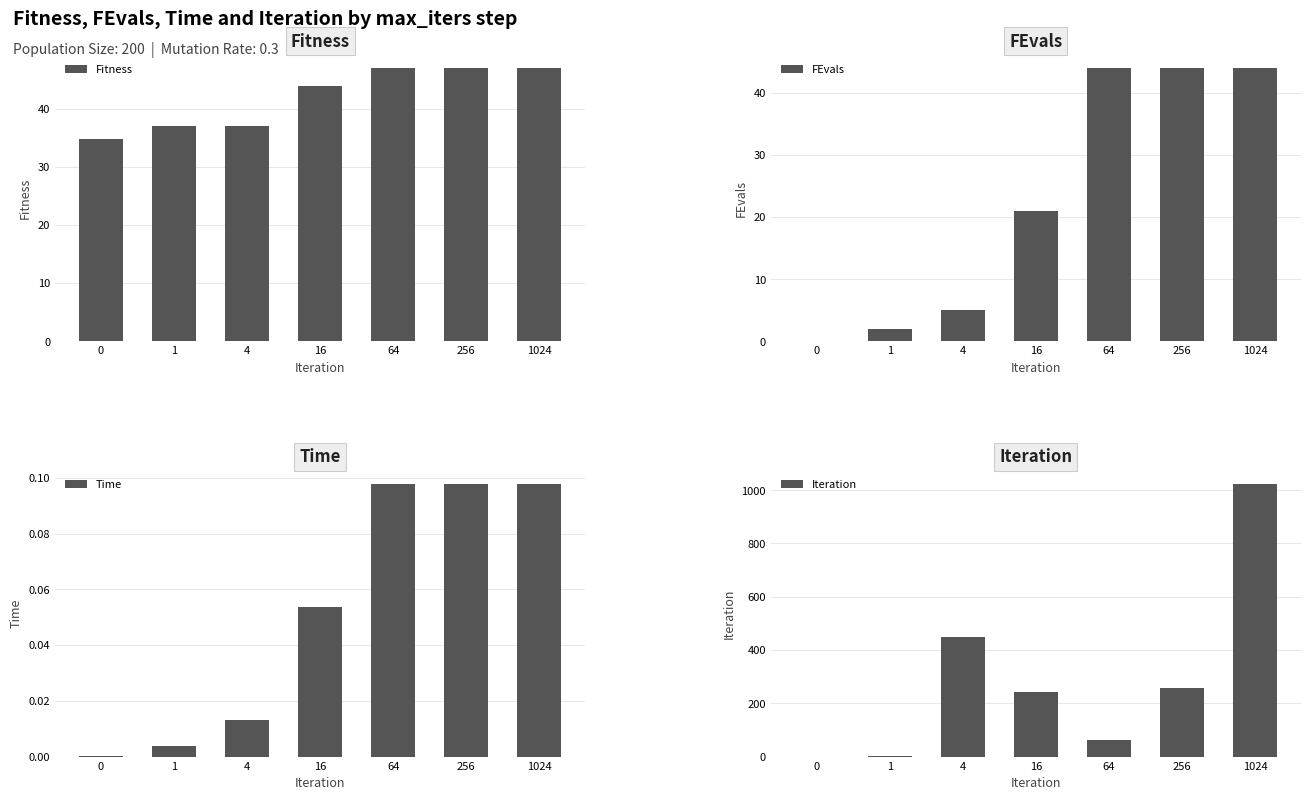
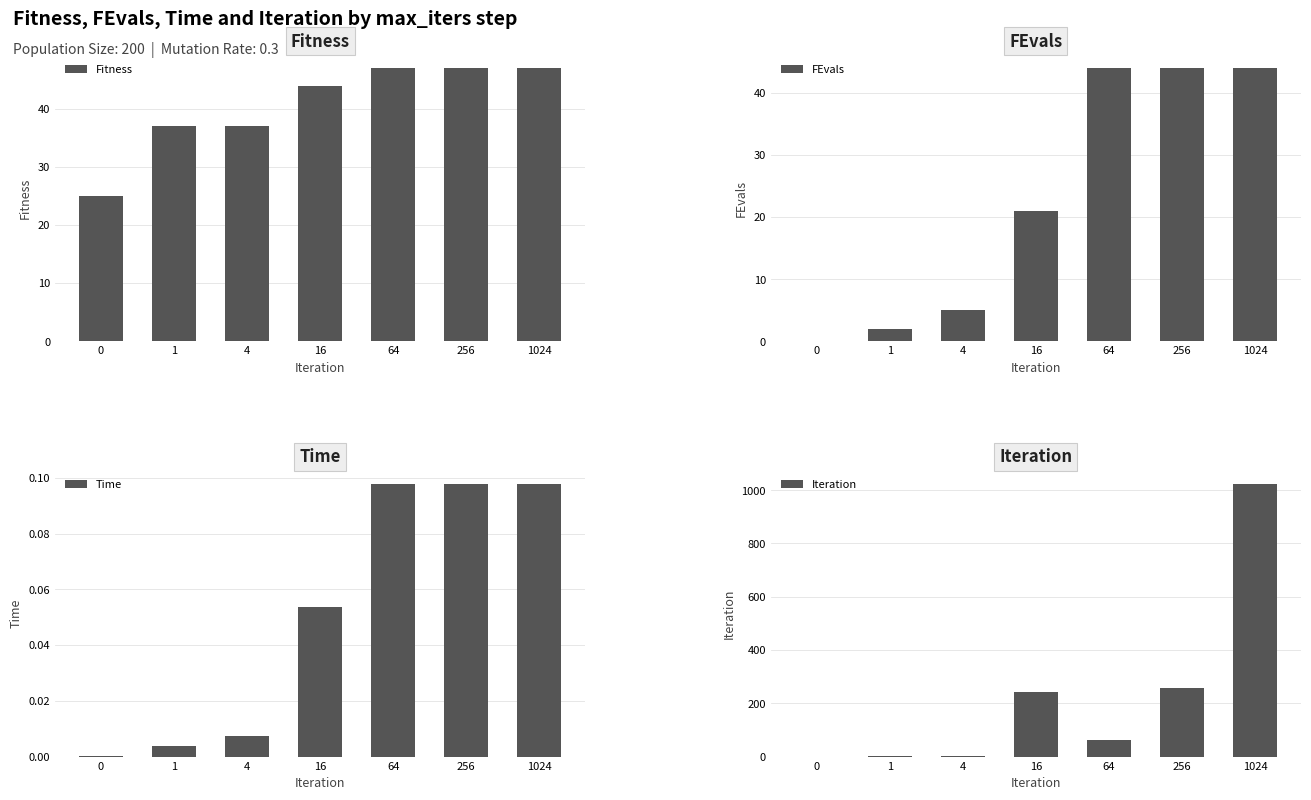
  {
    "Fitness": {
-     "0": 35,
+     "0": 25,
      "1": 37,
      "4": 37,
      "16": 44,
      "64": 47,
      "256": 47,
      "1024": 47
    },
    "FEvals": {
      "0": 0,
      "1": 2,
      "4": 5,
      "16": 21,
      "64": 44,
      "256": 44,
      "1024": 44
    },
    "Time": {
      "1": 0.004,
-     "4": 0.013,
+     "4": 0.008,
      "16": 0.054,
      "64": 0.098,
      "256": 0.098,
      "1024": 0.098
    },
    "Iteration": {
      "0": 0,
-     "4": 450,
+     "4": 0,
      "16": 240,
      "64": 60,
      "256": 260,
      "1024": 1020
    }
  }
